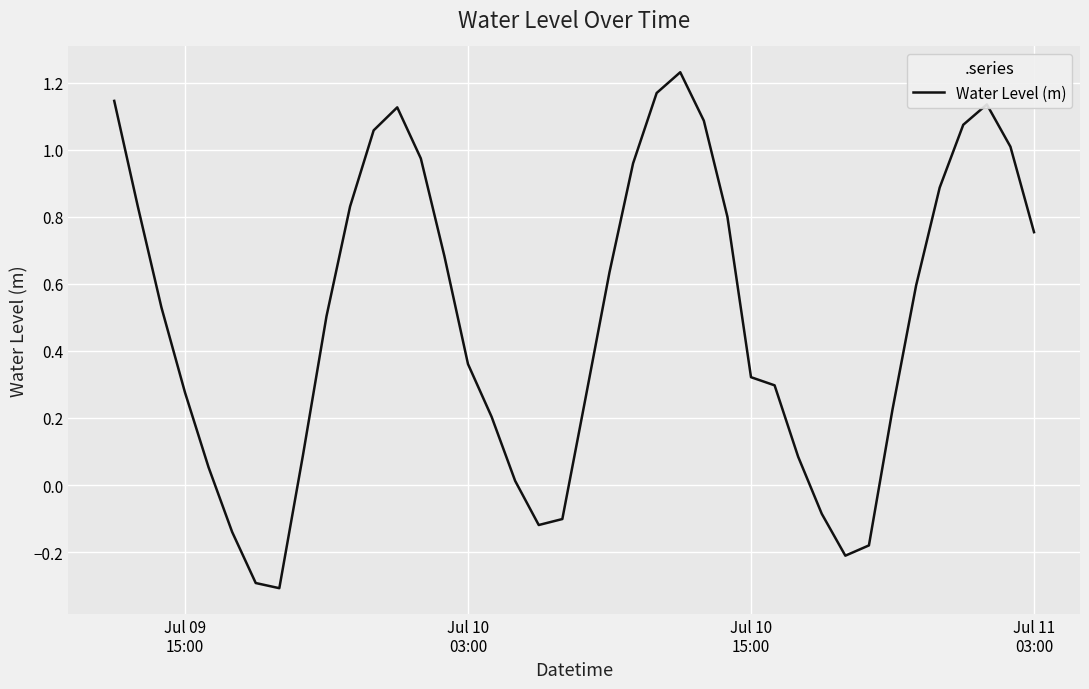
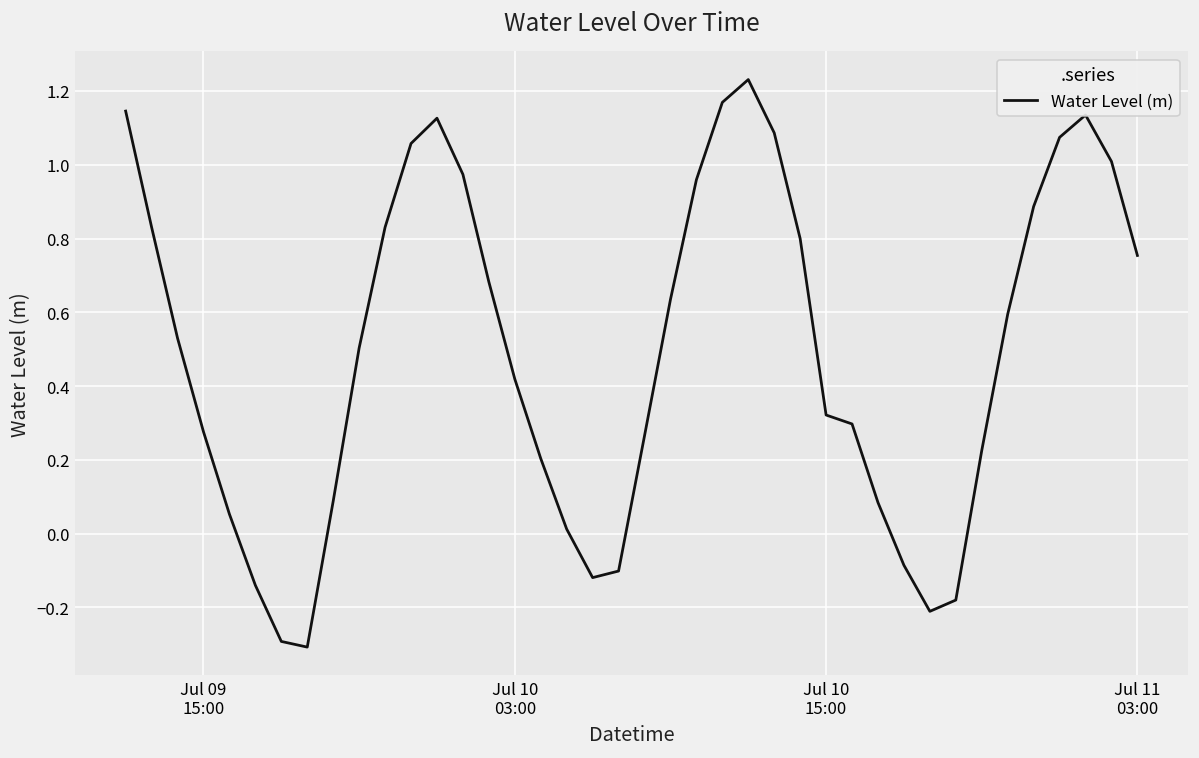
  {
    "Jul 09 15:00": 0.28,
-   "Jul 10 03:00": 0.36,
+   "Jul 10 03:00": 0.42,
    "Jul 10 15:00": 0.32,
    "Jul 11 03:00": 0.75
  }
